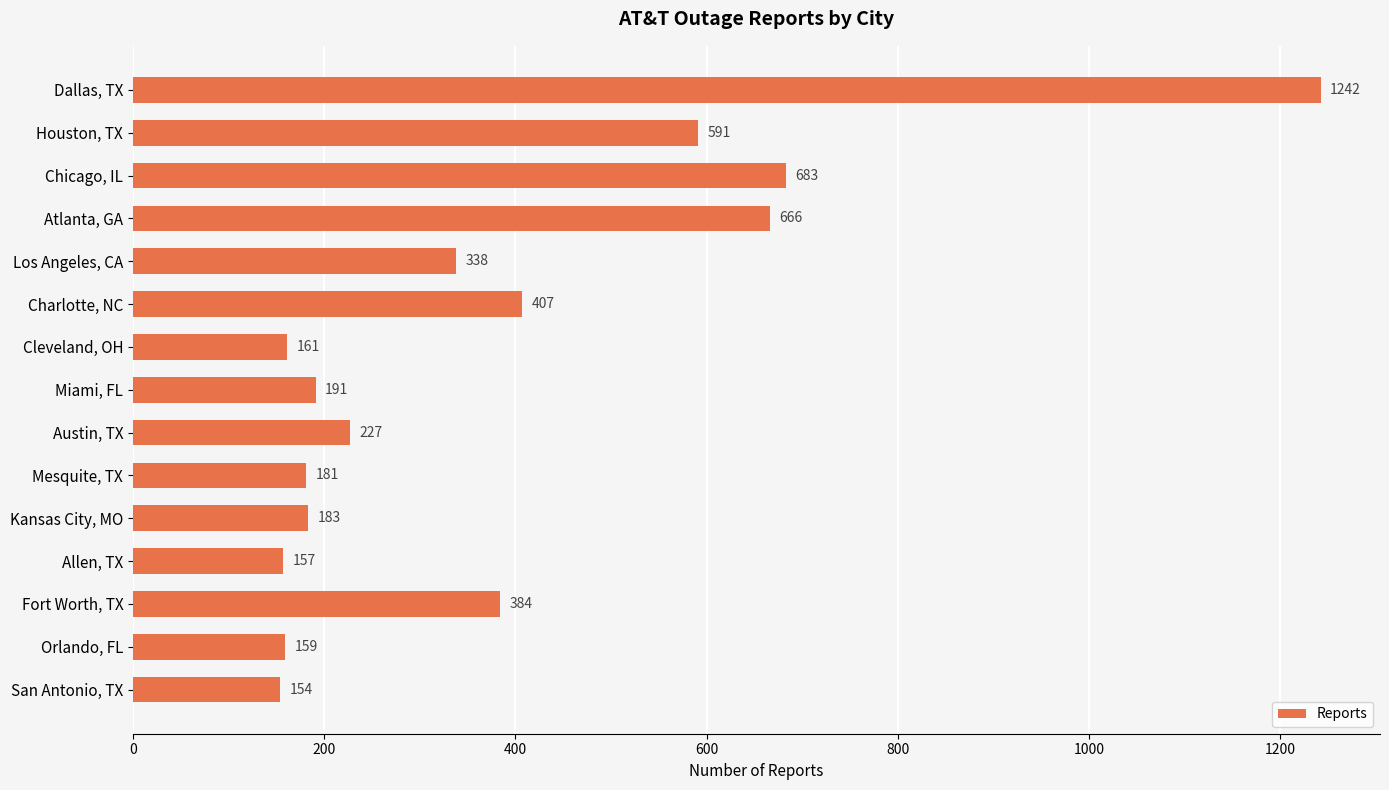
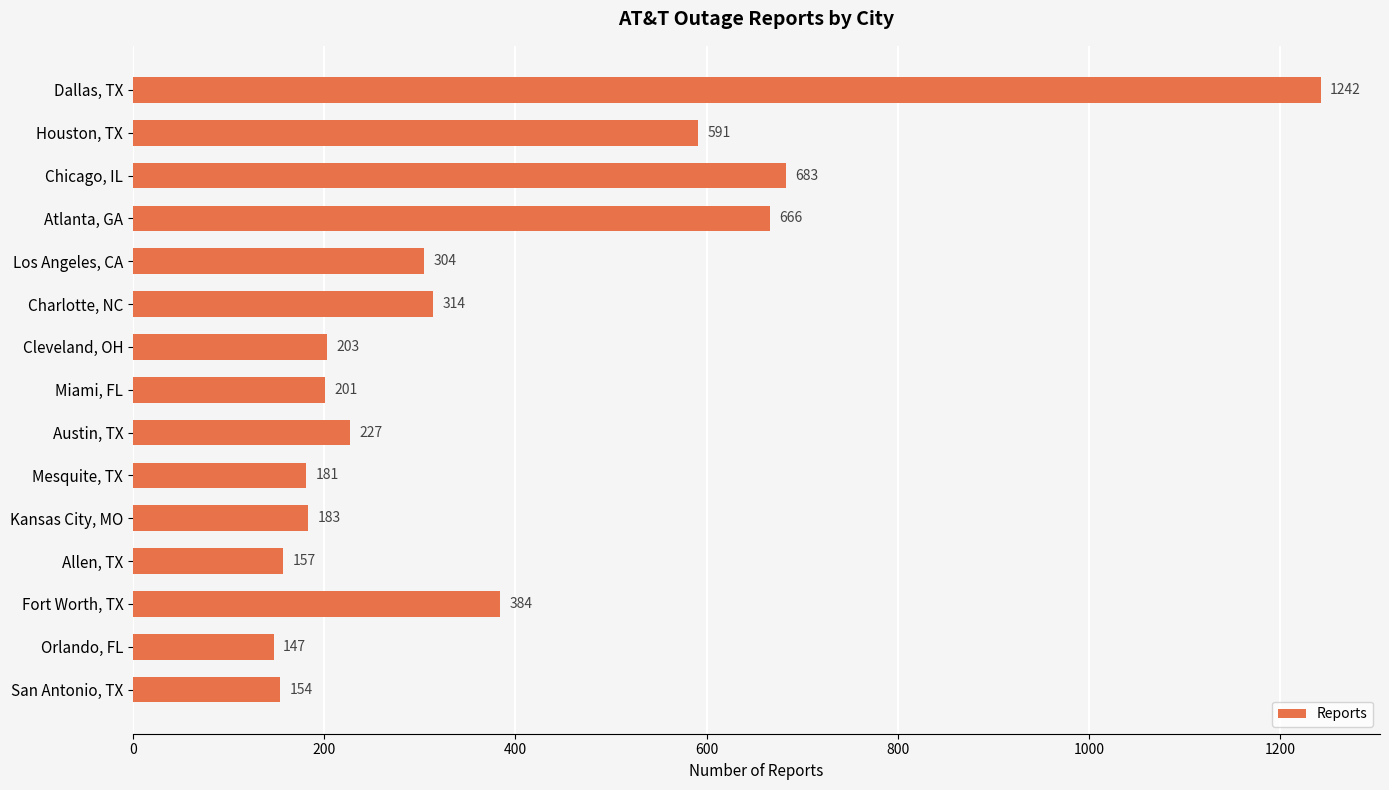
  {
    "Dallas, TX": 1242,
    "Houston, TX": 591,
    "Chicago, IL": 683,
    "Atlanta, GA": 666,
-   "Los Angeles, CA": 338,
-   "Charlotte, NC": 407,
-   "Cleveland, OH": 161,
-   "Miami, FL": 191,
+   "Los Angeles, CA": 304,
+   "Charlotte, NC": 314,
+   "Cleveland, OH": 203,
+   "Miami, FL": 201,
    "Austin, TX": 227,
    "Mesquite, TX": 181,
    "Kansas City, MO": 183,
    "Allen, TX": 157,
    "Fort Worth, TX": 384,
-   "Orlando, FL": 159,
+   "Orlando, FL": 147,
    "San Antonio, TX": 154
  }
